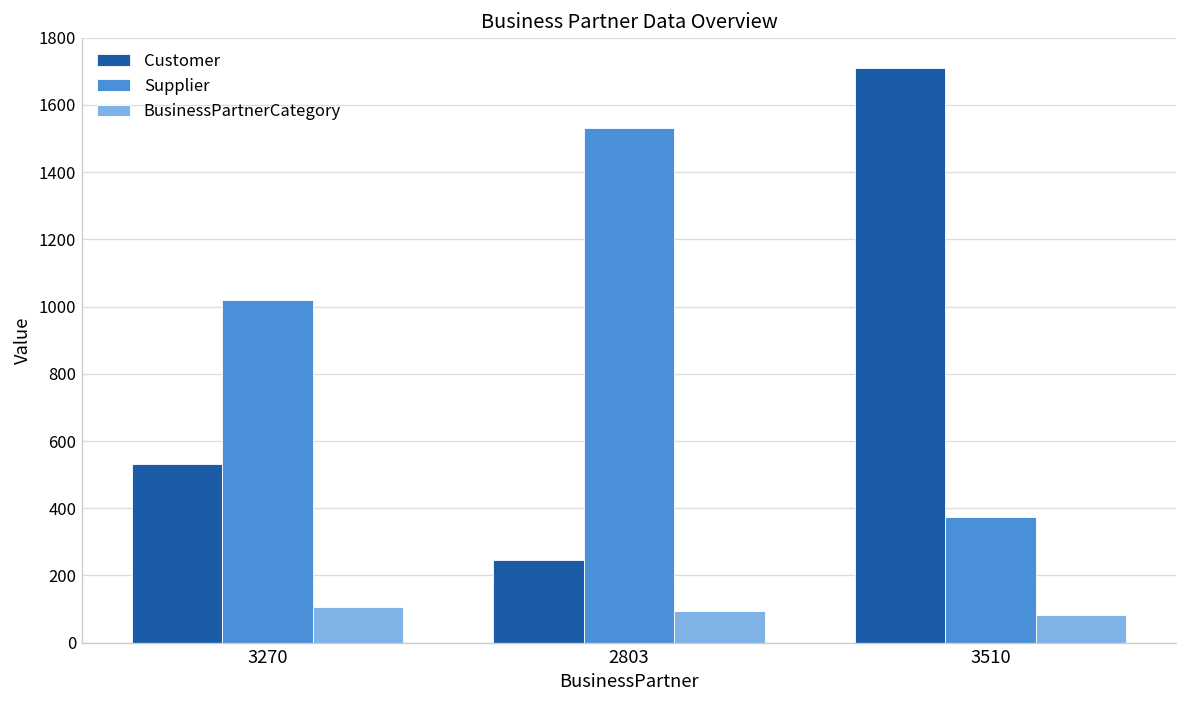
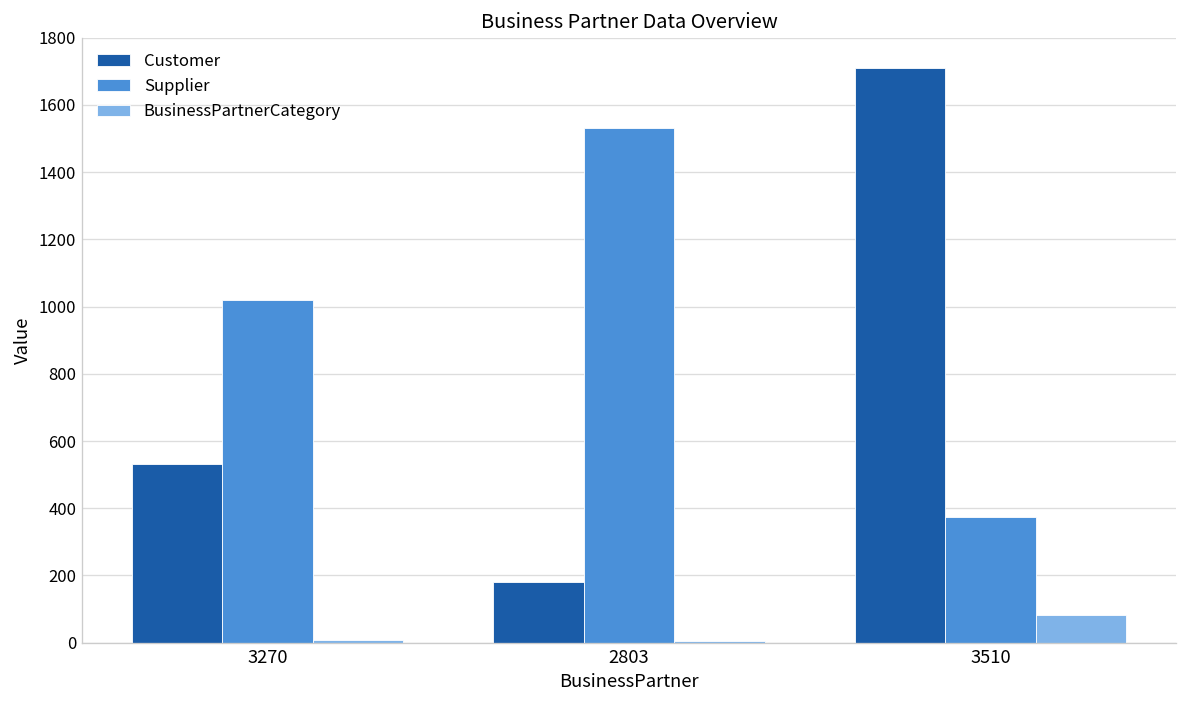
  {
    "Customer": {
      "3270": 530,
-     "2803": 250,
+     "2803": 180,
      "3510": 1710
    },
    "Supplier": {
      "3270": 1020,
      "2803": 1530,
      "3510": 370
    },
    "BusinessPartnerCategory": {
-     "3270": 110,
-     "2803": 90,
+     "3270": 10,
+     "2803": 10,
      "3510": 80
    }
  }
